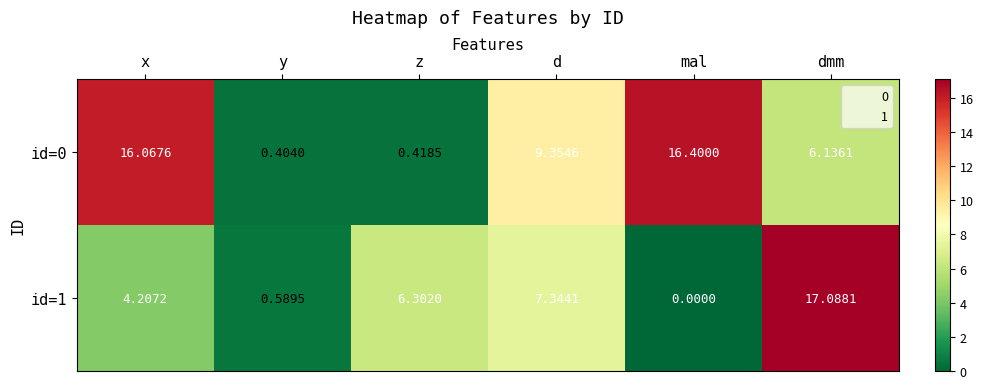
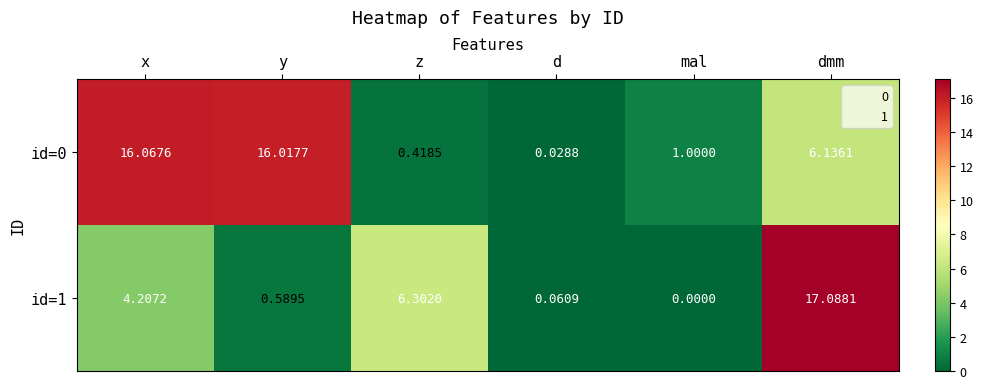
  {
    "id=0": {
      "x": 16.0676,
-     "y": 0.4040,
+     "y": 16.0177,
      "z": 0.4185,
-     "d": 9.3546,
-     "mal": 16.4000,
+     "d": 0.0288,
+     "mal": 1.0000,
      "dmm": 6.1361
    },
    "id=1": {
      "x": 4.2072,
      "y": 0.5895,
      "z": 6.3020,
-     "d": 7.3441,
+     "d": 0.0609,
      "mal": 0.0000,
      "dmm": 17.0881
    }
  }
